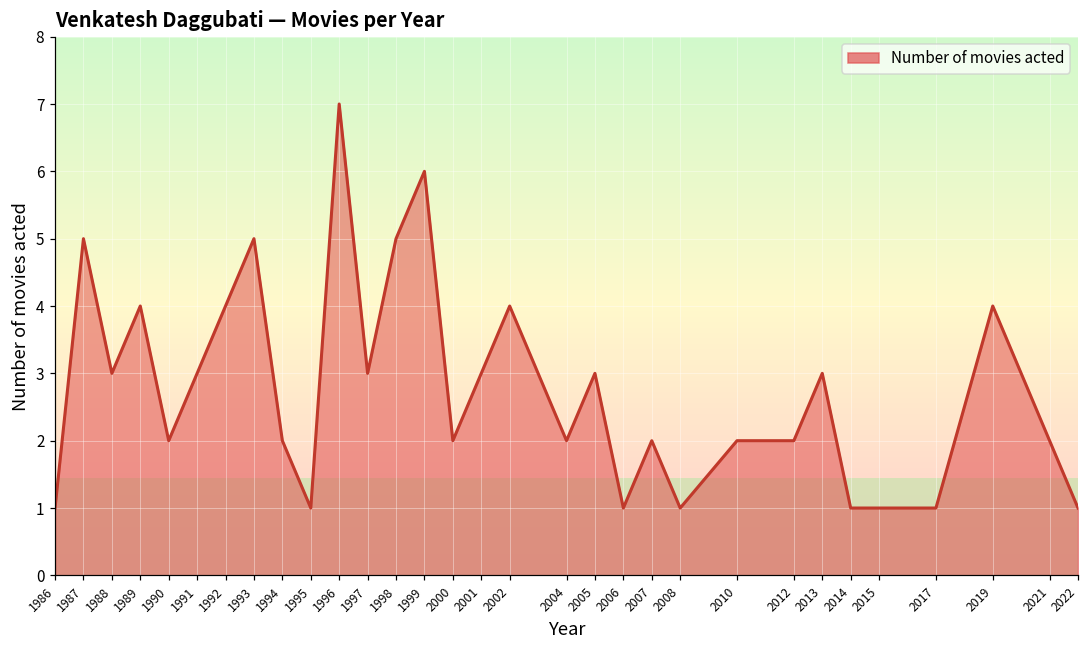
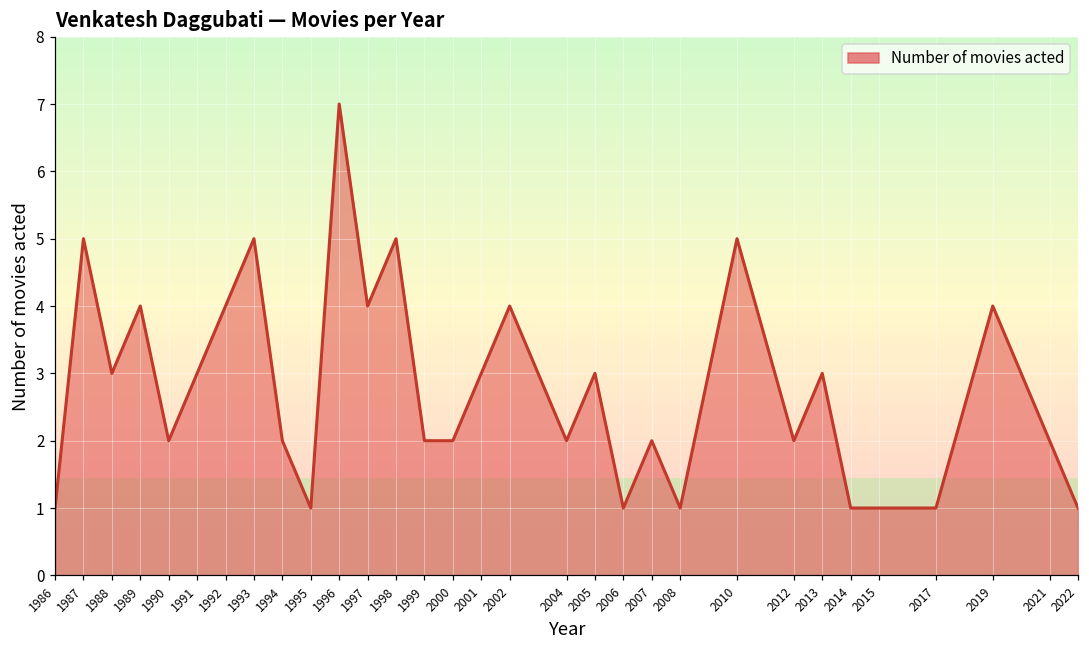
  {
    "1986": 1,
    "1987": 5,
    "1988": 3,
    "1989": 4,
    "1990": 2,
    "1991": 3,
    "1992": 4,
    "1993": 5,
    "1994": 2,
    "1995": 1,
    "1996": 7,
-   "1997": 3,
+   "1997": 4,
    "1998": 5,
-   "1999": 6,
+   "1999": 2,
    "2000": 2,
    "2001": 3,
    "2002": 4,
    "2004": 2,
    "2005": 3,
    "2006": 1,
    "2007": 2,
    "2008": 1,
-   "2010": 2,
+   "2010": 5,
    "2012": 2,
    "2013": 3,
    "2014": 1,
    "2015": 1,
    "2017": 1,
    "2019": 4,
    "2021": 2,
    "2022": 1
  }
